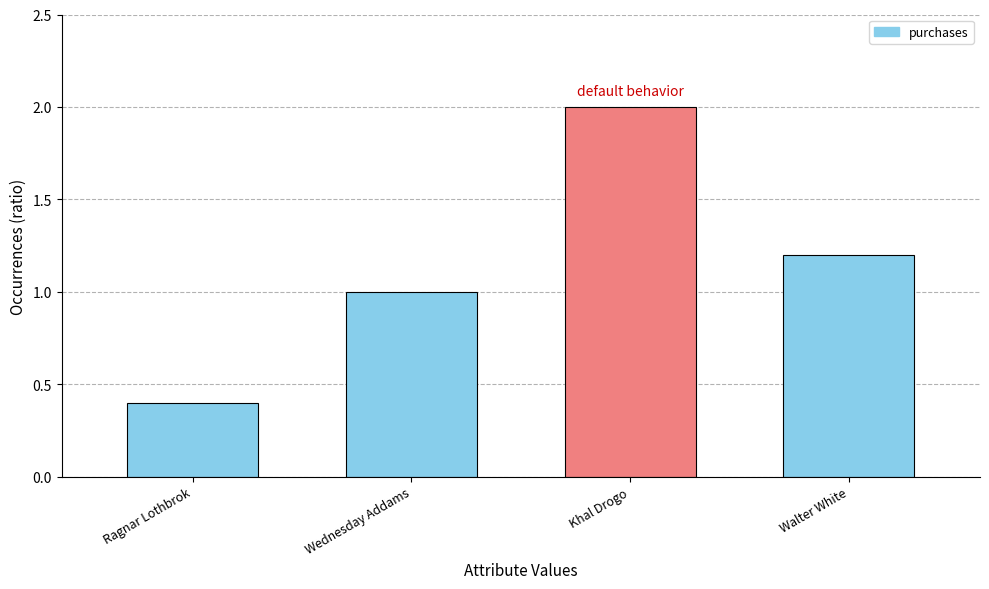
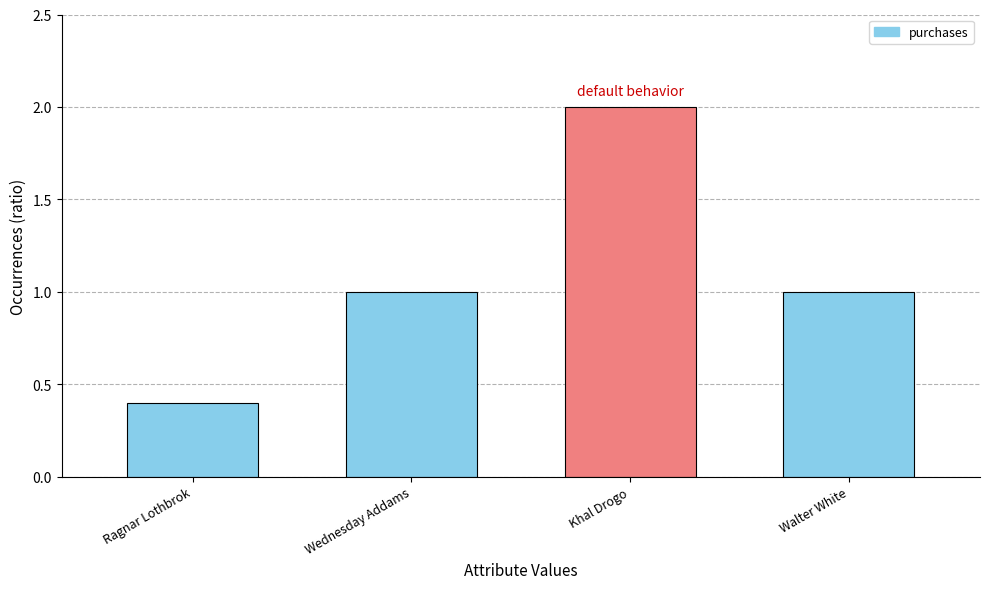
  {
    "Ragnar Lothbrok": 0.4,
    "Wednesday Addams": 1.0,
    "Khal Drogo": 2.0,
-   "Walter White": 1.2
+   "Walter White": 1.0
  }
